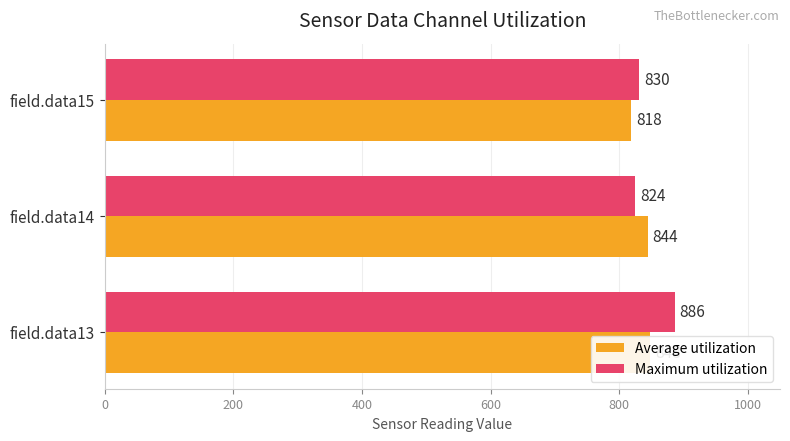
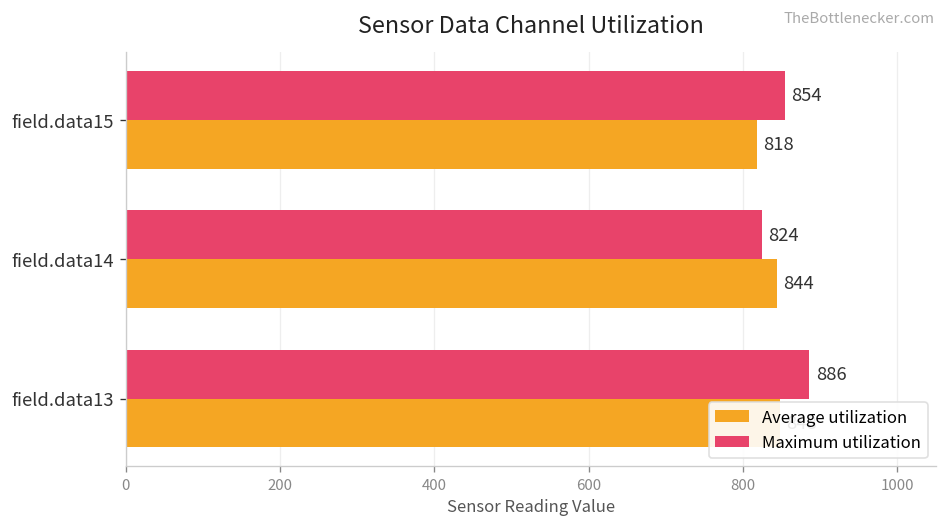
  {
    "Average utilization": {
      "field.data15": 818,
      "field.data14": 844
    },
    "Maximum utilization": {
-     "field.data15": 830,
+     "field.data15": 854,
      "field.data14": 824,
      "field.data13": 886
    }
  }
